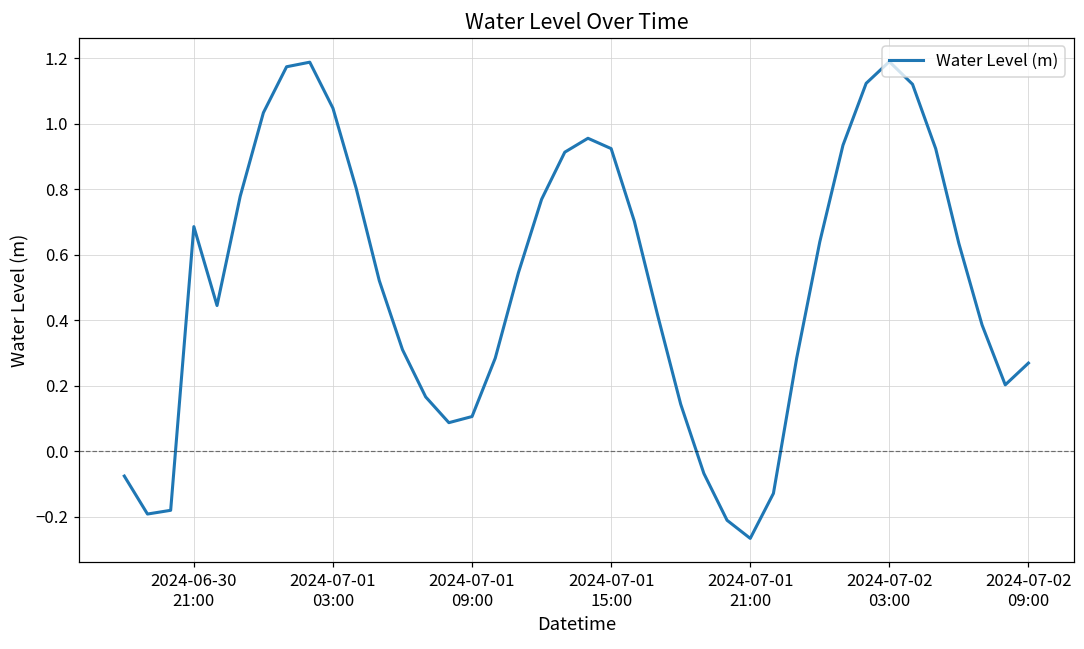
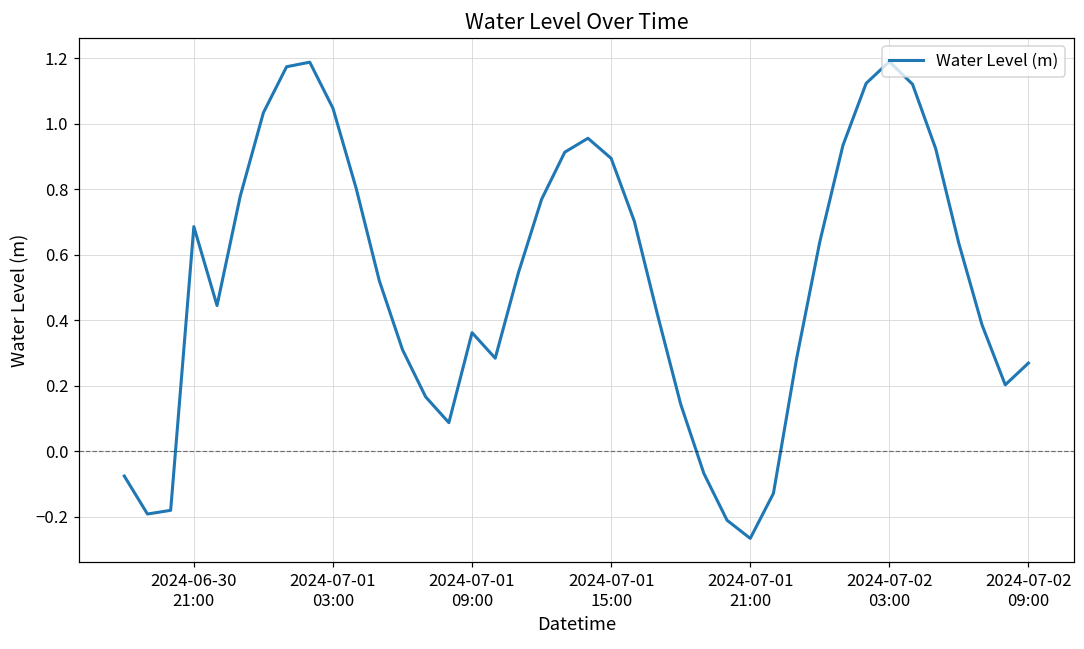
  {
    "2024-06-30 21:00": 0.69,
    "2024-07-01 03:00": 1.05,
-   "2024-07-01 09:00": 0.11,
-   "2024-07-01 15:00": 0.92,
+   "2024-07-01 09:00": 0.36,
+   "2024-07-01 15:00": 0.89,
    "2024-07-01 21:00": -0.27,
    "2024-07-02 09:00": 0.27
  }
